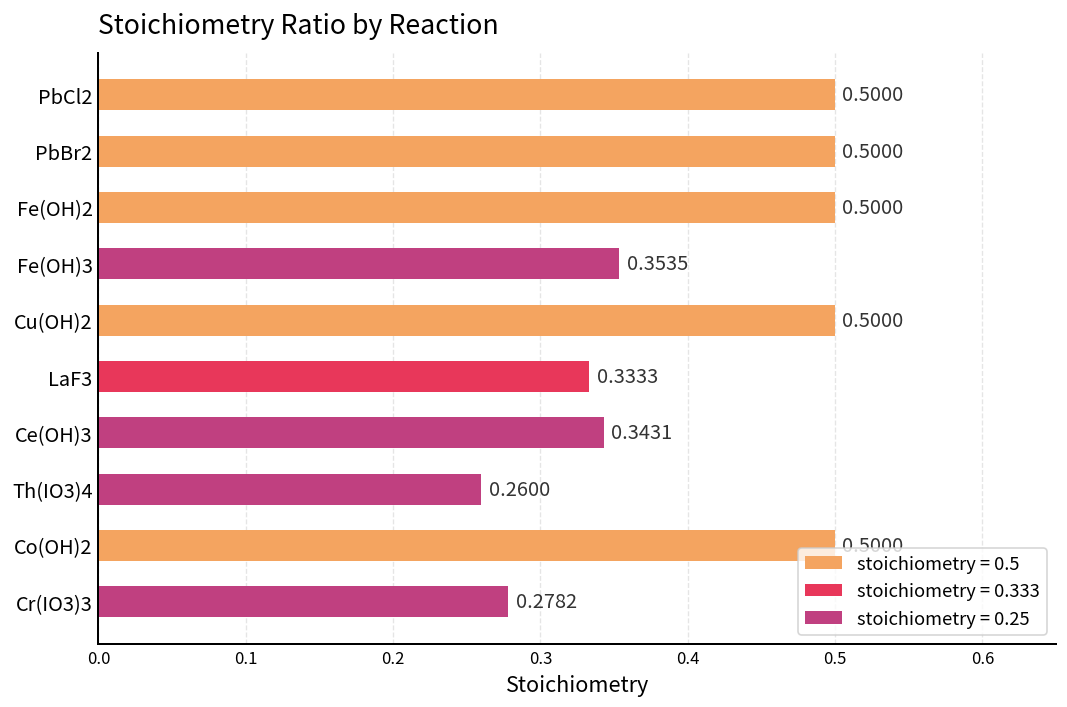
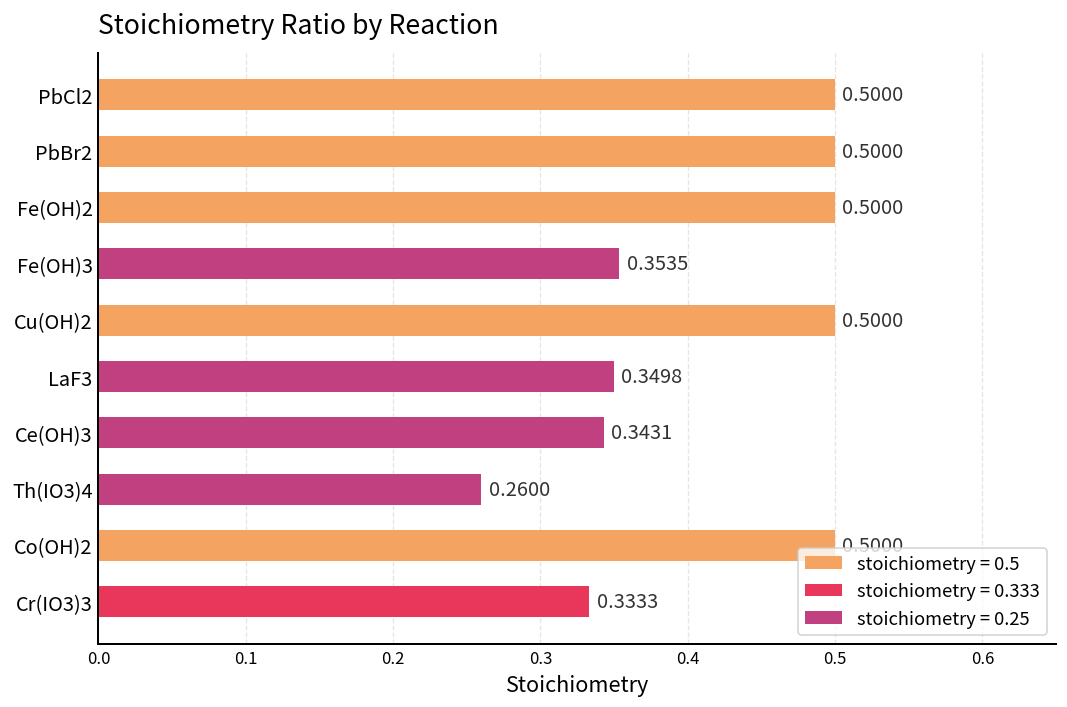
  {
    "PbCl2": 0.5000,
    "PbBr2": 0.5000,
    "Fe(OH)2": 0.5000,
    "Fe(OH)3": 0.3535,
    "Cu(OH)2": 0.5000,
-   "LaF3": 0.3333,
+   "LaF3": 0.3498,
    "Ce(OH)3": 0.3431,
    "Th(IO3)4": 0.2600,
-   "Cr(IO3)3": 0.2782
+   "Cr(IO3)3": 0.3333
  }
